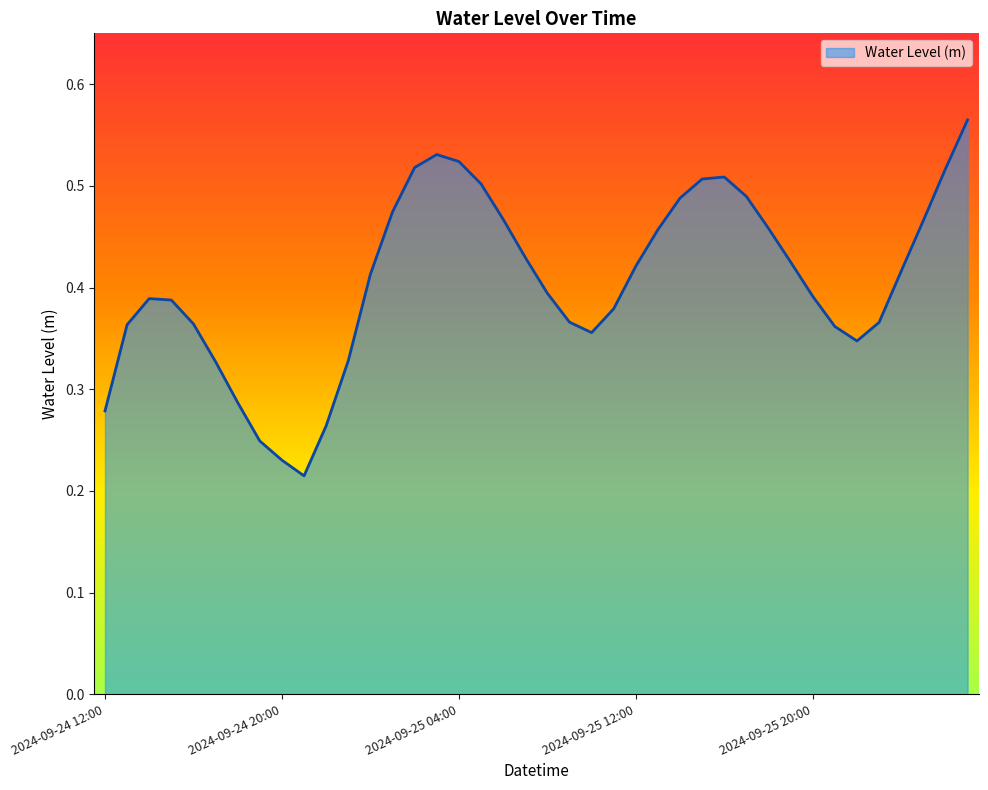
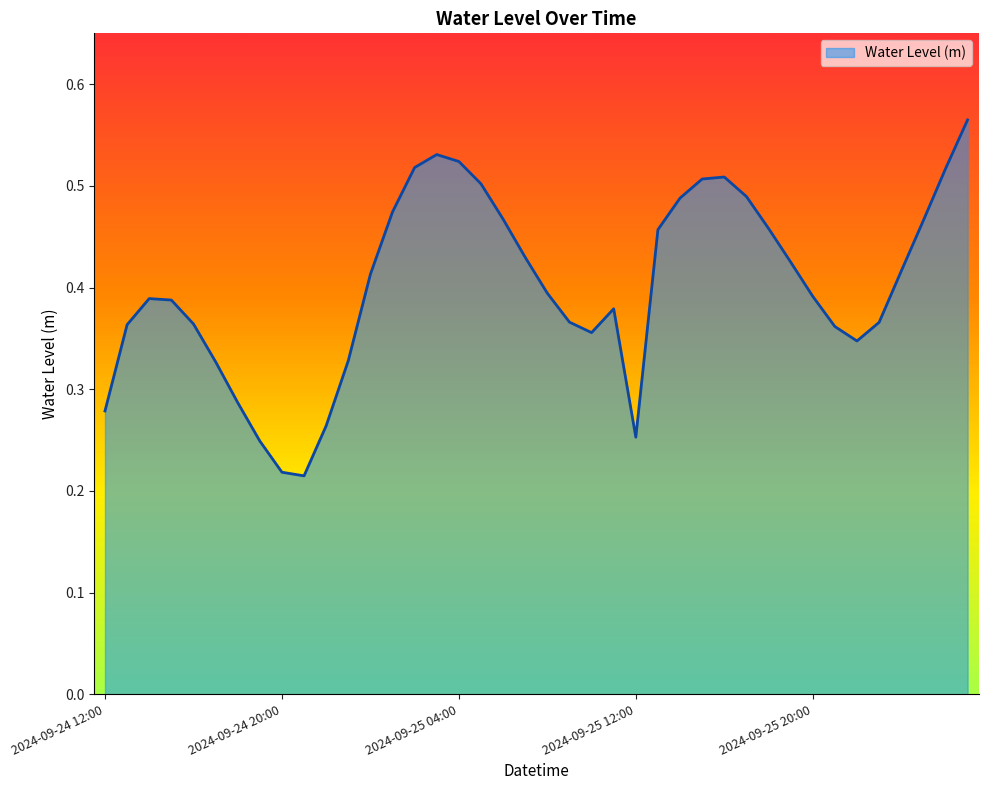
  {
    "2024-09-24 12:00": 0.279,
-   "2024-09-24 20:00": 0.230,
+   "2024-09-24 20:00": 0.218,
    "2024-09-25 04:00": 0.524,
-   "2024-09-25 12:00": 0.421,
+   "2024-09-25 12:00": 0.253,
    "2024-09-25 20:00": 0.391
  }
